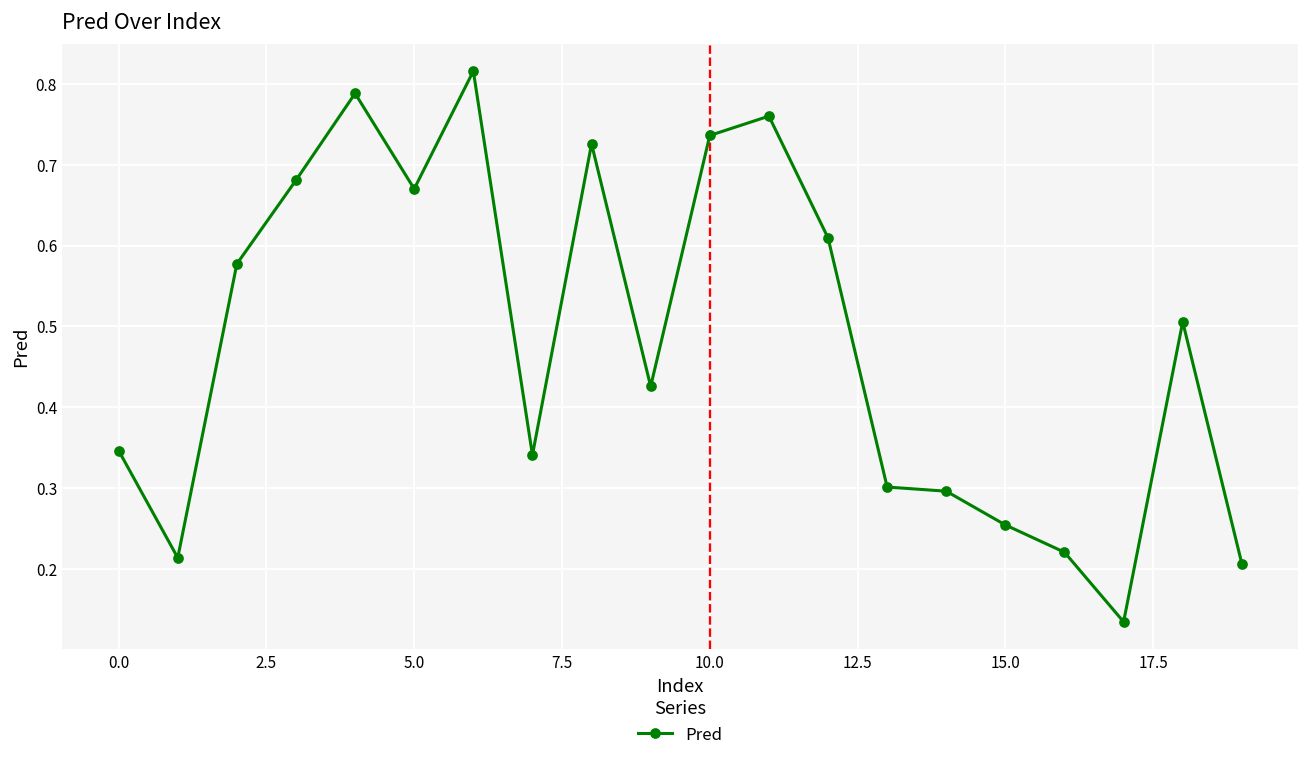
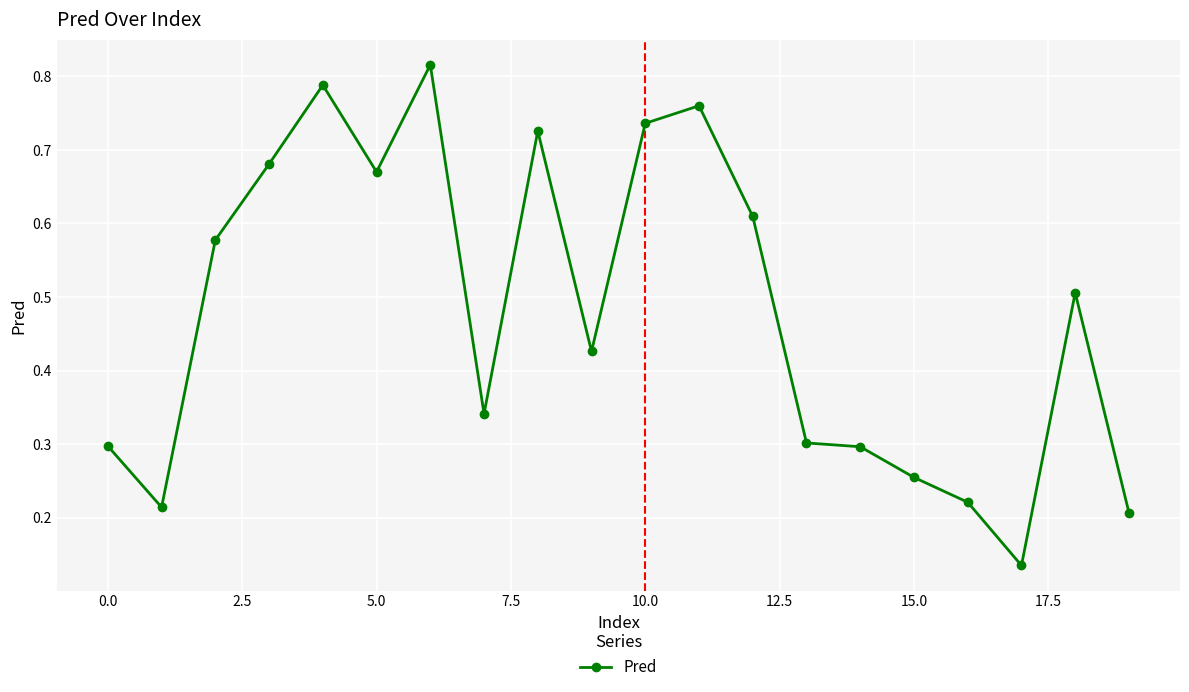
  {
-   "0.0": 0.35,
+   "0.0": 0.30,
    "5.0": 0.67,
    "10.0": 0.74,
    "15.0": 0.25
  }
